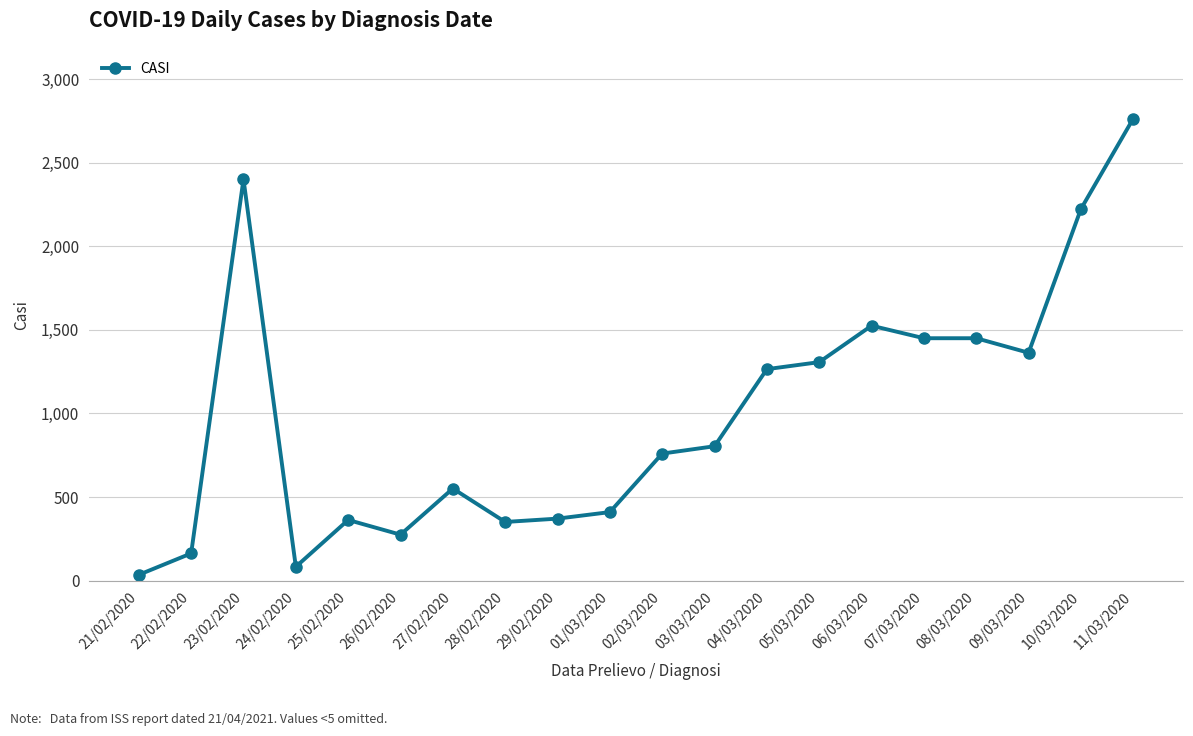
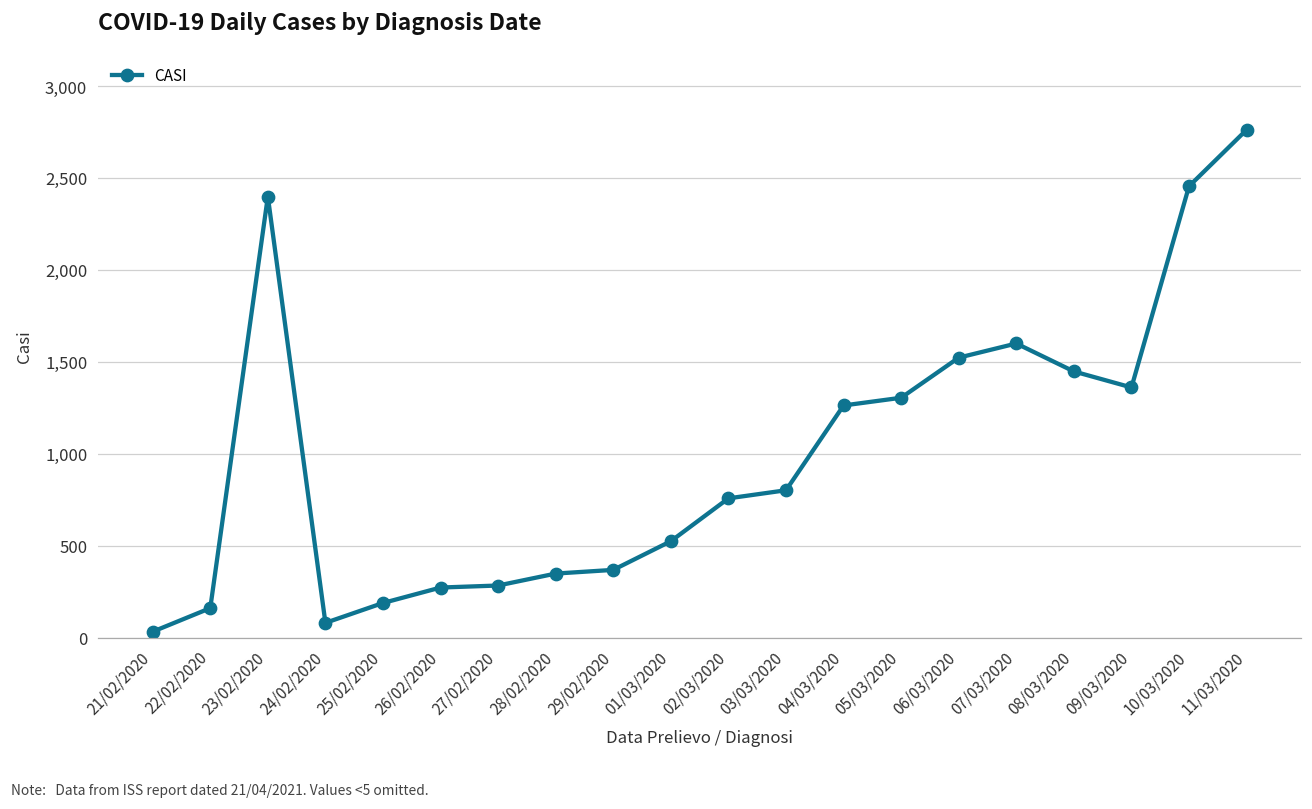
  {
    "21/02/2020": "40",
    "22/02/2020": "160",
    "23/02/2020": "2,400",
    "24/02/2020": "80",
-   "25/02/2020": "360",
+   "25/02/2020": "190",
    "26/02/2020": "280",
-   "27/02/2020": "550",
+   "27/02/2020": "290",
    "28/02/2020": "350",
    "29/02/2020": "370",
-   "01/03/2020": "410",
+   "01/03/2020": "530",
    "02/03/2020": "760",
    "03/03/2020": "800",
    "04/03/2020": "1,270",
    "05/03/2020": "1,310",
    "06/03/2020": "1,530",
-   "07/03/2020": "1,450",
+   "07/03/2020": "1,600",
    "08/03/2020": "1,450",
    "09/03/2020": "1,360",
-   "10/03/2020": "2,220",
+   "10/03/2020": "2,460",
    "11/03/2020": "2,760"
  }
